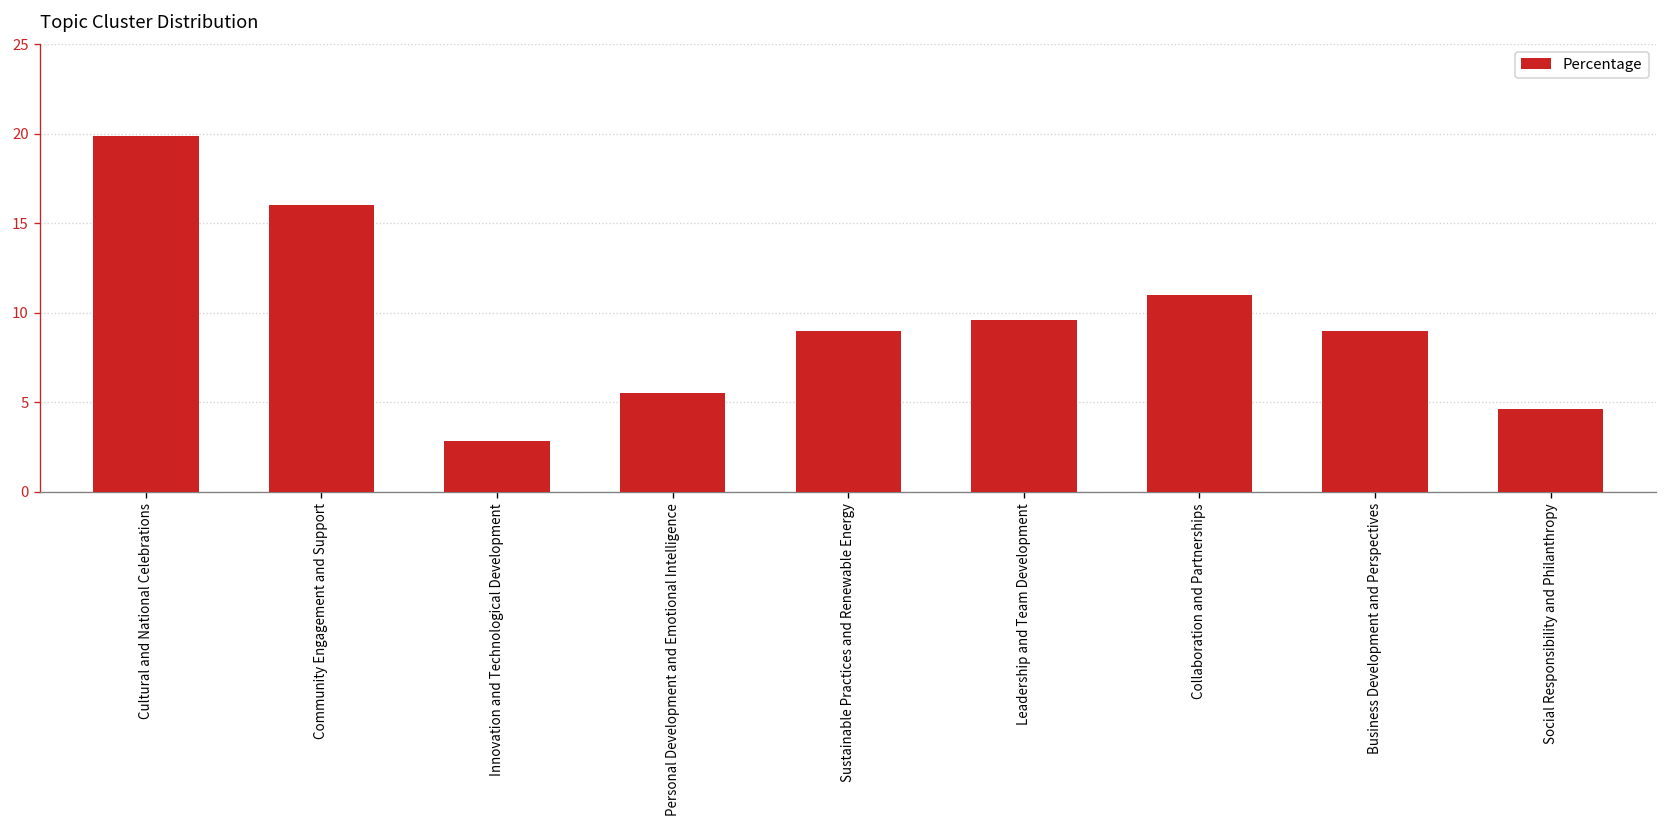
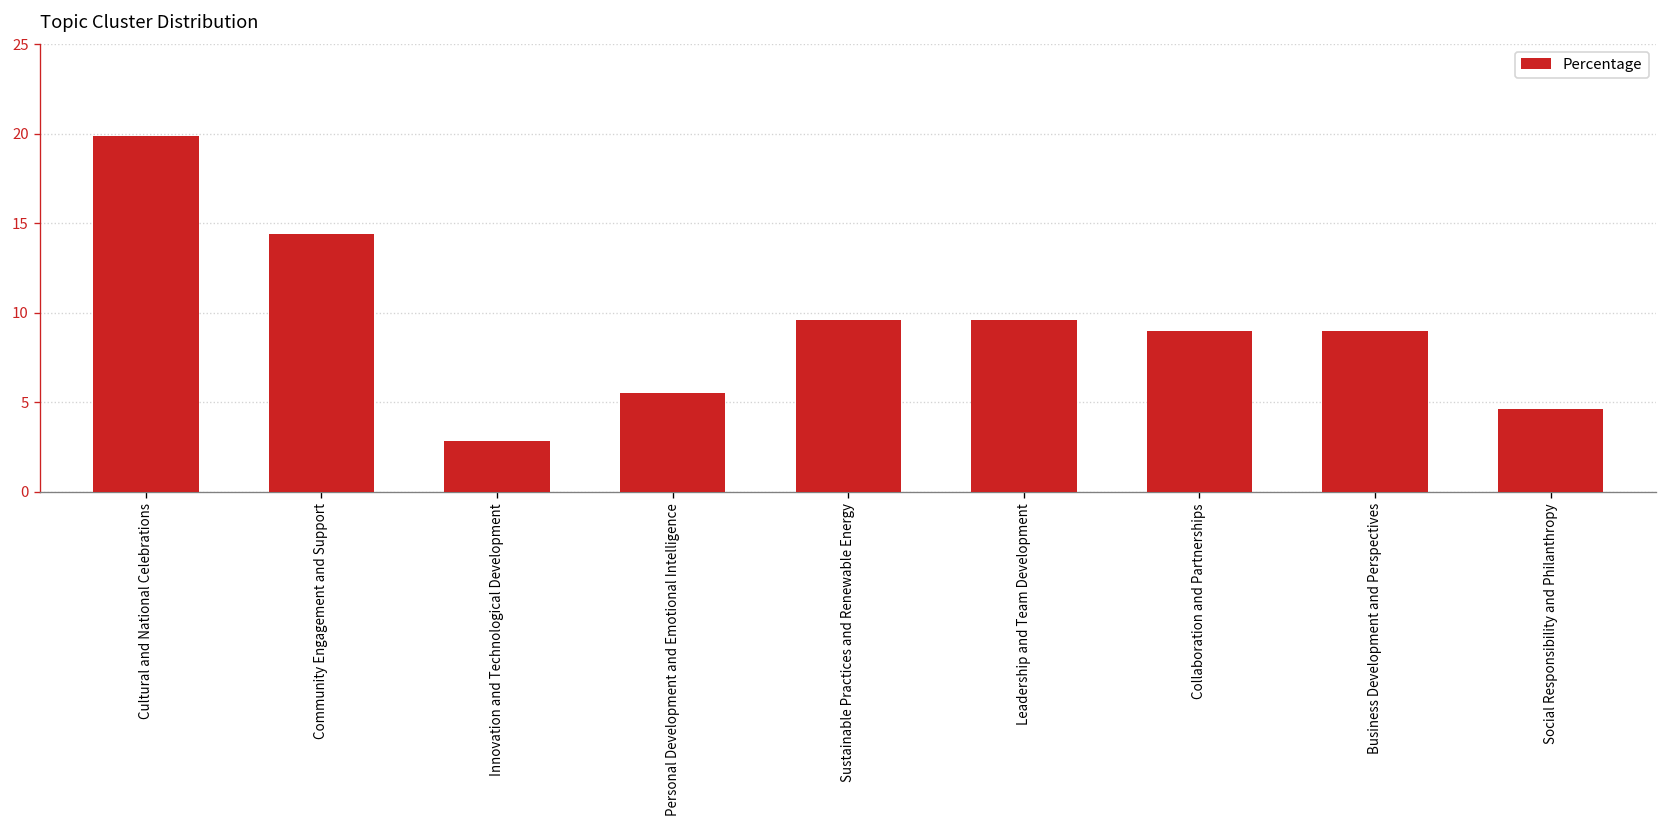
  {
    "Cultural and National Celebrations": 19.9,
-   "Community Engagement and Support": 16.0,
+   "Community Engagement and Support": 14.4,
    "Innovation and Technological Development": 2.8,
    "Personal Development and Emotional Intelligence": 5.5,
-   "Sustainable Practices and Renewable Energy": 9.0,
+   "Sustainable Practices and Renewable Energy": 9.6,
    "Leadership and Team Development": 9.6,
-   "Collaboration and Partnerships": 11,
+   "Collaboration and Partnerships": 9,
    "Business Development and Perspectives": 9.0,
    "Social Responsibility and Philanthropy": 4.6
  }
